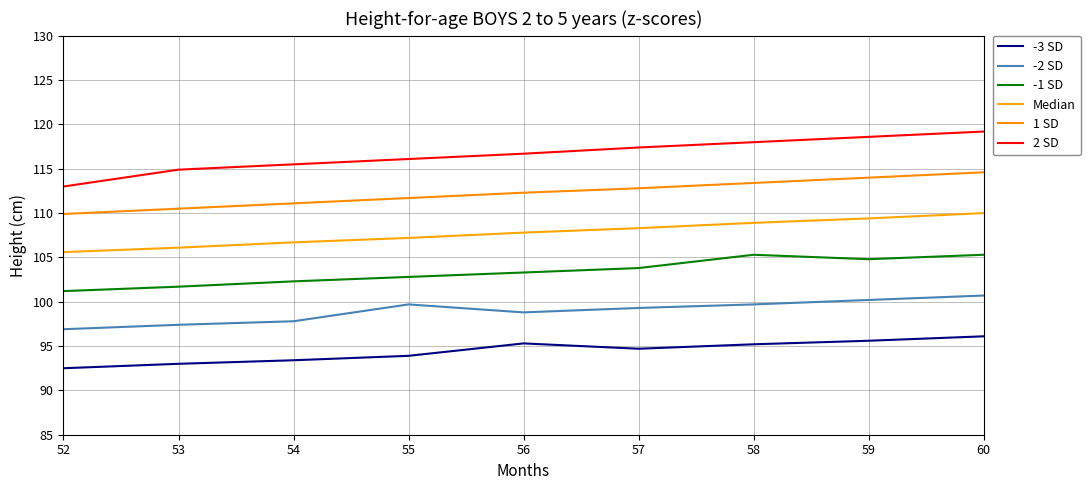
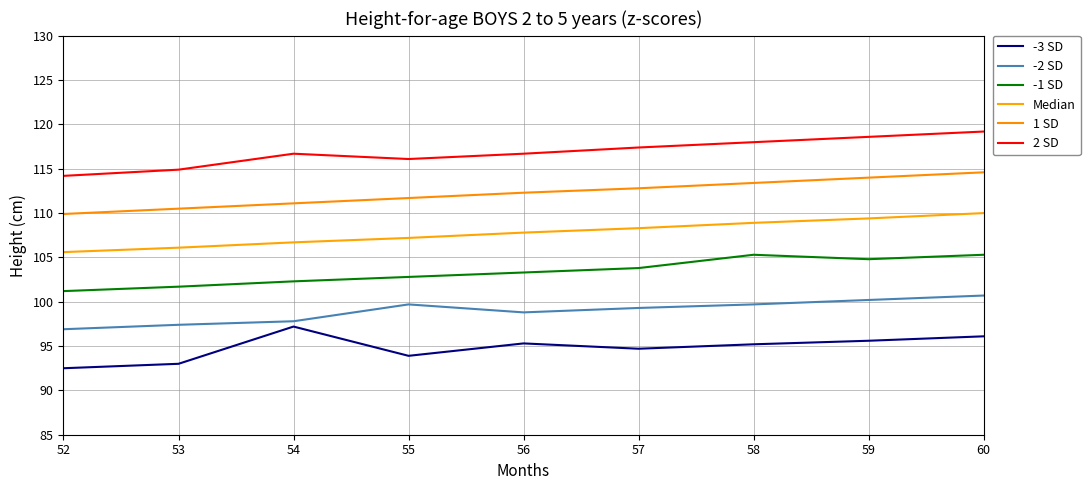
  {
    "-3 SD": {
      "52": 93,
      "53": 93,
-     "54": 93,
+     "54": 97,
      "55": 94,
      "56": 95,
      "57": 95,
      "58": 95,
      "59": 96,
      "60": 96
    },
    "-2 SD": {
      "52": 97,
      "53": 97,
      "54": 98,
      "55": 100,
      "56": 99,
      "57": 99,
      "58": 100,
      "59": 100,
      "60": 101
    },
    "-1 SD": {
      "52": 101,
      "53": 102,
      "54": 102,
      "55": 103,
      "56": 103,
      "57": 104,
      "58": 105,
      "59": 105,
      "60": 105
    },
    "2 SD": {
-     "52": 113,
+     "52": 114,
      "53": 115,
-     "54": 116,
+     "54": 117,
      "55": 116,
      "56": 117,
      "57": 117,
      "58": 118,
      "59": 119,
      "60": 119
    }
  }
